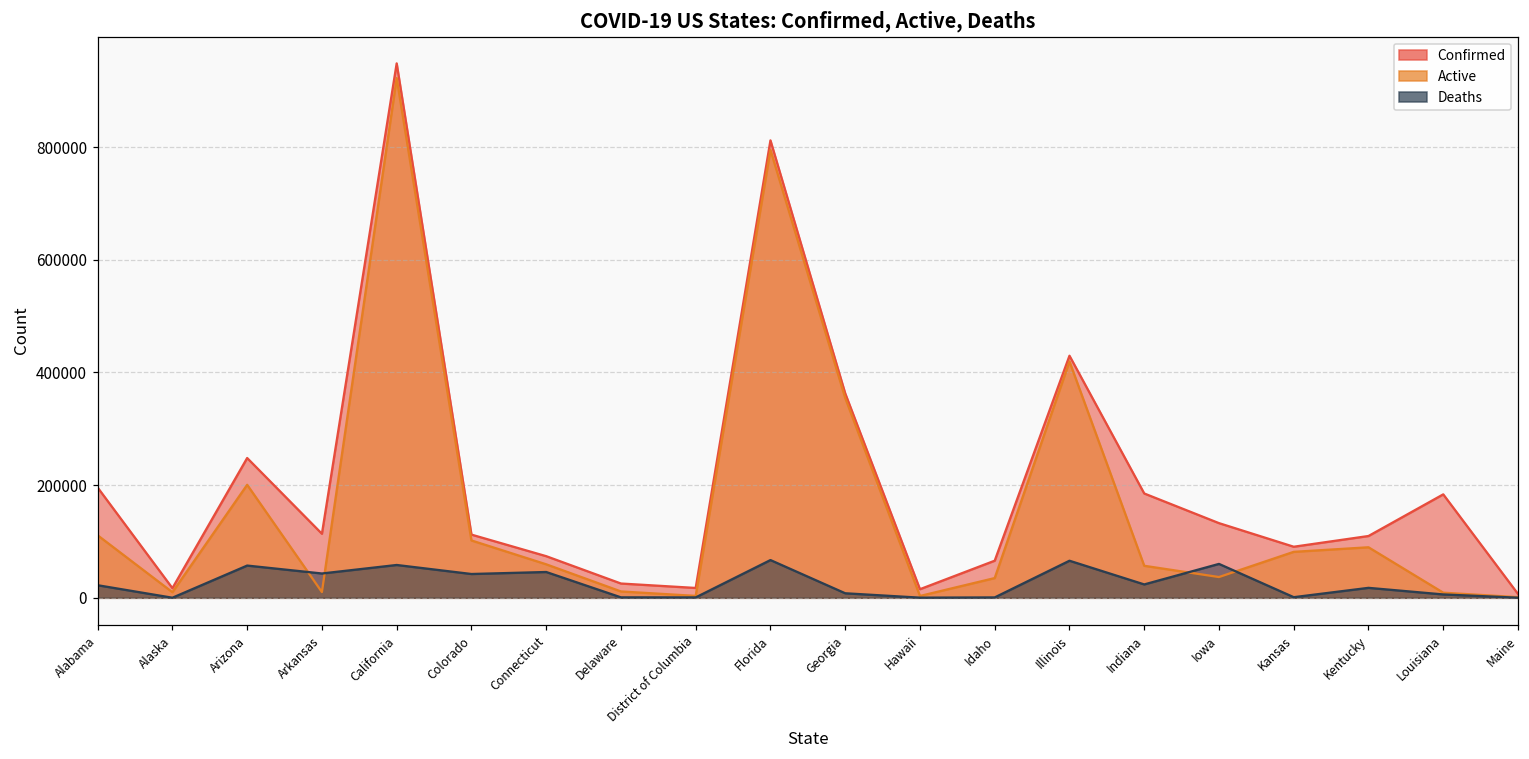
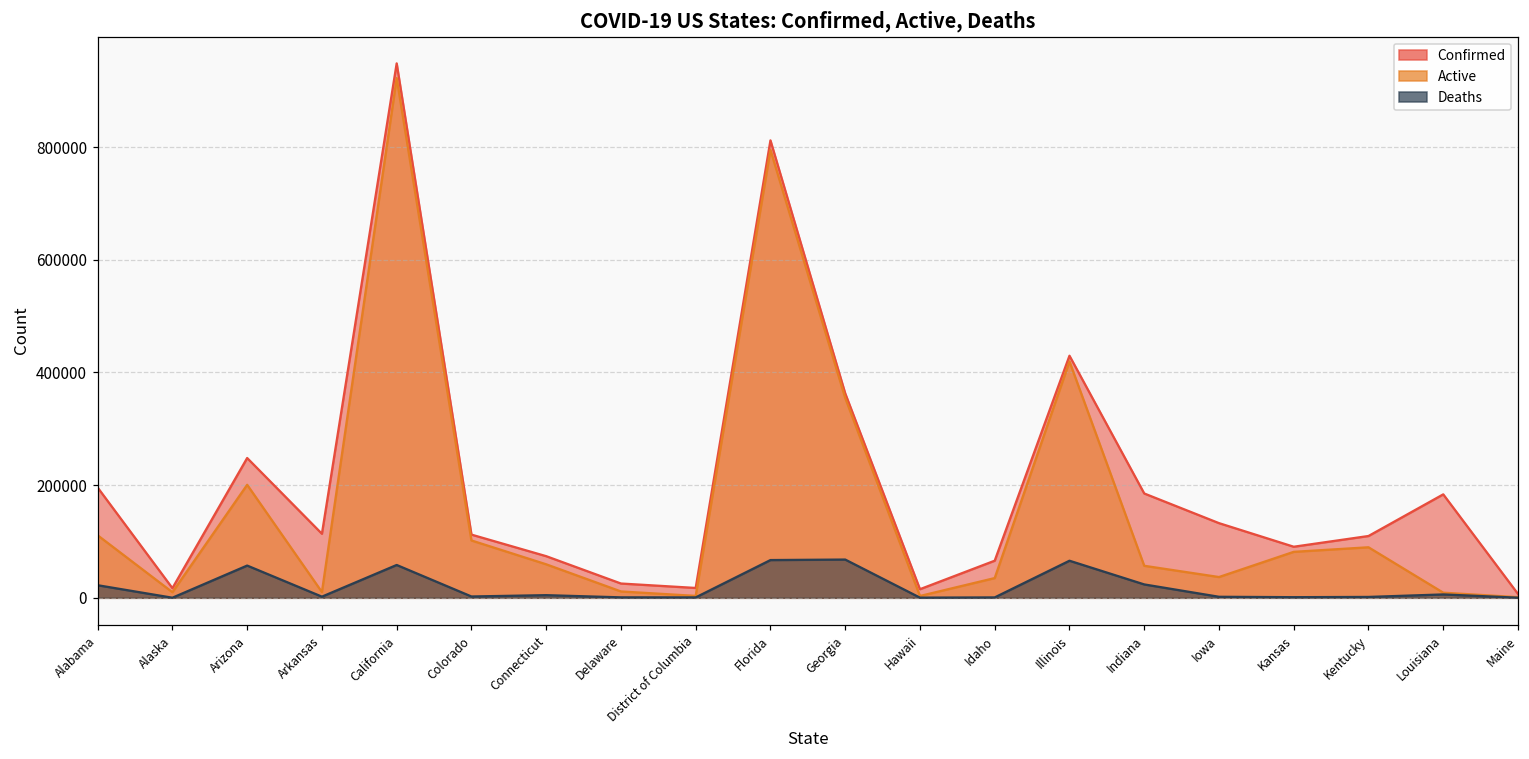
  {
    "Deaths": {
      "Alabama": 20000,
      "Alaska": 0,
      "Arizona": 60000,
-     "Arkansas": 40000,
+     "Arkansas": 0,
      "California": 60000,
-     "Colorado": 40000,
-     "Connecticut": 50000,
+     "Colorado": 0,
+     "Connecticut": 0,
      "Delaware": 0,
      "Florida": 70000,
-     "Georgia": 10000,
+     "Georgia": 70000,
      "Idaho": 0,
      "Illinois": 70000,
      "Indiana": 20000,
-     "Iowa": 60000,
+     "Iowa": 0,
      "Kansas": 0,
-     "Kentucky": 20000
+     "Kentucky": 0
    }
  }
